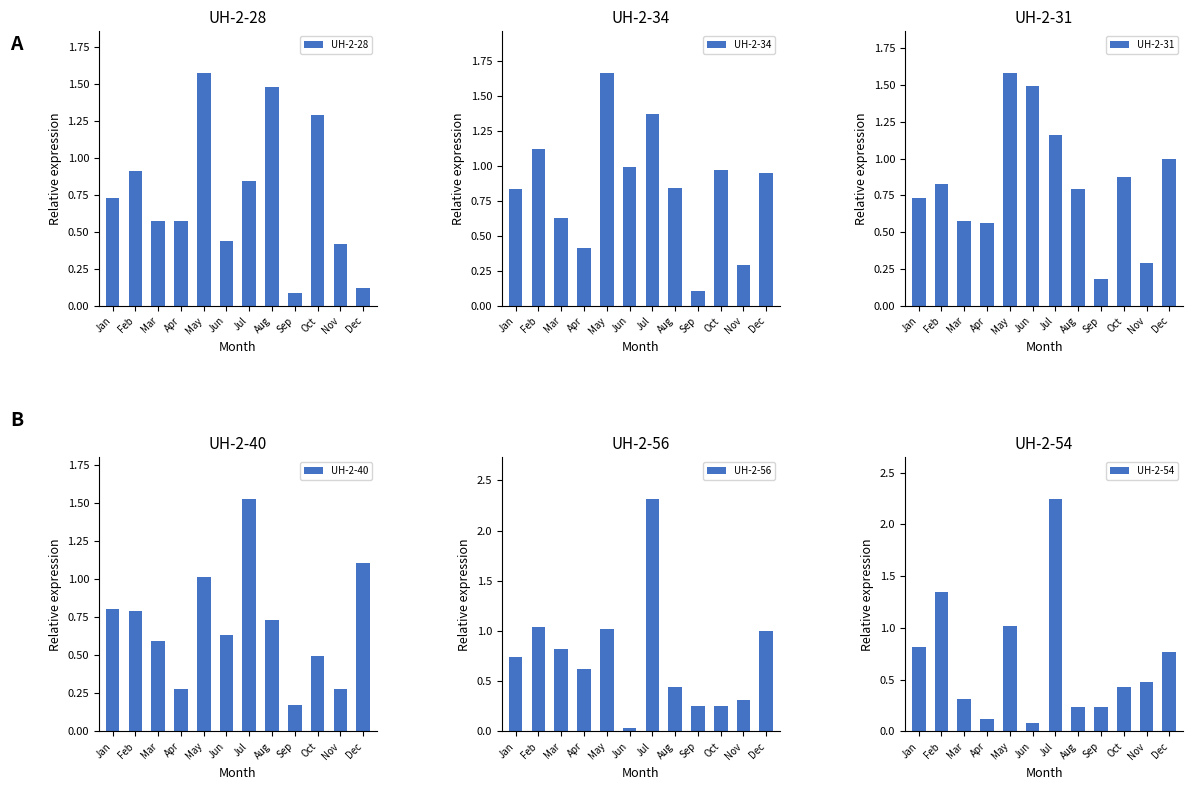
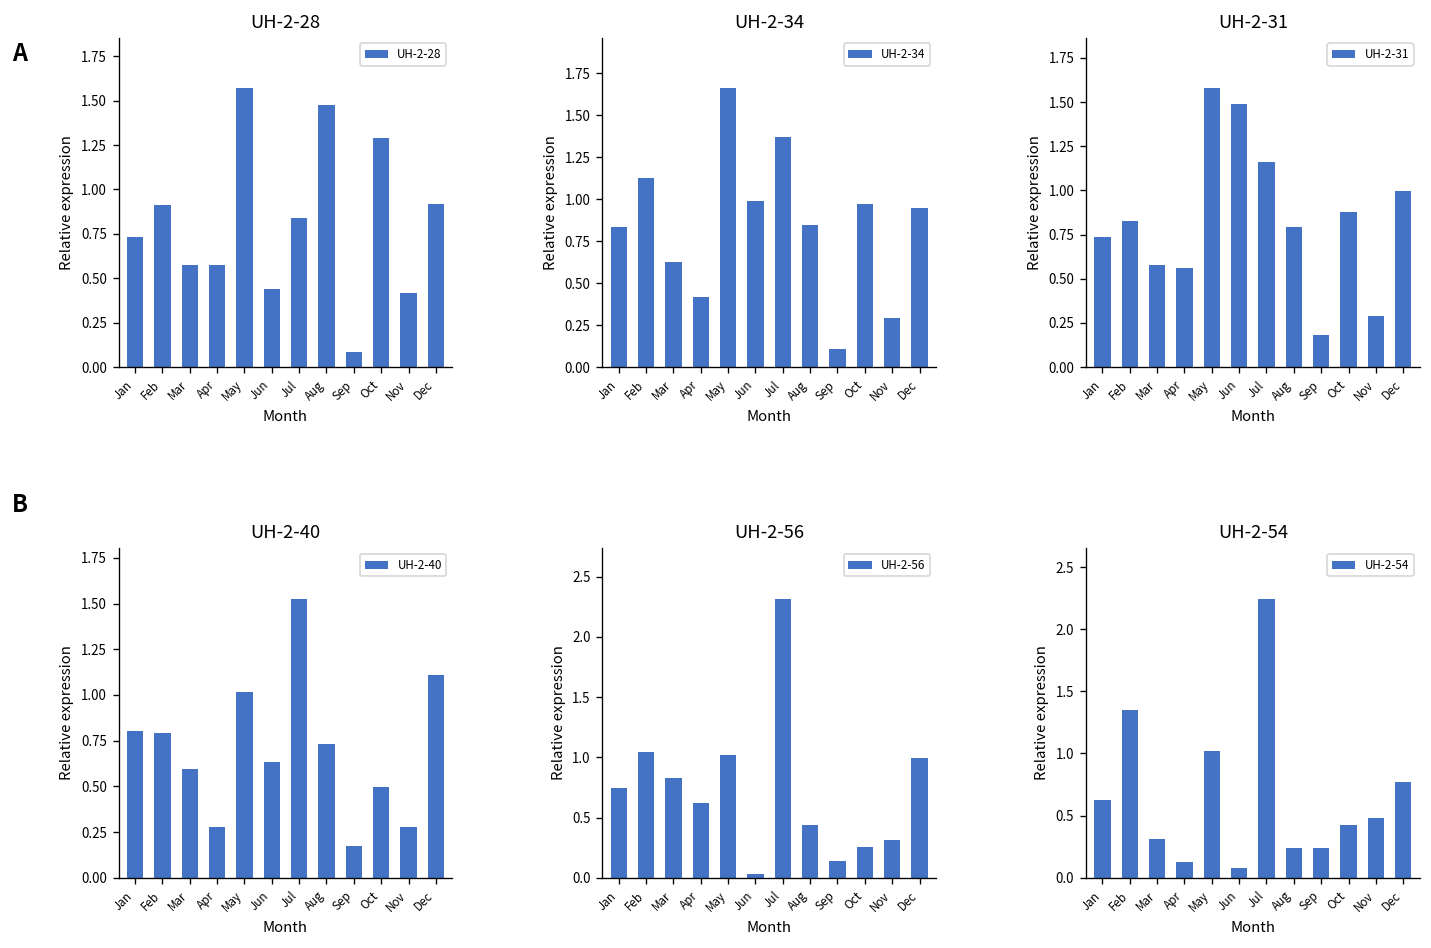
  {
    "UH-2-28": {
      "Jan": 0.73,
      "Feb": 0.91,
      "Mar": 0.57,
      "Apr": 0.57,
      "May": 1.57,
      "Jun": 0.44,
      "Jul": 0.84,
      "Aug": 1.48,
      "Sep": 0.09,
      "Oct": 1.29,
      "Nov": 0.42,
-     "Dec": 0.12
+     "Dec": 0.92
    },
    "UH-2-34": {
      "Jan": 0.83,
      "Feb": 1.12,
      "Mar": 0.63,
      "Apr": 0.41,
      "May": 1.66,
      "Jun": 0.99,
      "Jul": 1.37,
      "Aug": 0.84,
      "Sep": 0.10,
      "Oct": 0.97,
      "Nov": 0.29,
      "Dec": 0.95
    },
    "UH-2-31": {
      "Jan": 0.73,
      "Feb": 0.83,
      "Mar": 0.58,
      "Apr": 0.56,
      "May": 1.58,
      "Jun": 1.49,
      "Jul": 1.16,
      "Aug": 0.79,
      "Sep": 0.18,
      "Oct": 0.88,
      "Nov": 0.29,
      "Dec": 1.00
    },
    "UH-2-40": {
      "Jan": 0.80,
      "Feb": 0.79,
      "Mar": 0.60,
      "Apr": 0.28,
      "May": 1.01,
      "Jun": 0.63,
      "Jul": 1.53,
      "Aug": 0.73,
      "Sep": 0.18,
      "Oct": 0.50,
      "Nov": 0.28,
      "Dec": 1.11
    },
    "UH-2-56": {
      "Jan": 0.74,
      "Feb": 1.04,
      "Mar": 0.83,
      "Apr": 0.62,
      "May": 1.02,
      "Jun": 0.03,
      "Jul": 2.32,
      "Aug": 0.44,
-     "Sep": 0.25,
+     "Sep": 0.14,
      "Oct": 0.26,
      "Nov": 0.31,
      "Dec": 1.00
    },
    "UH-2-54": {
-     "Jan": 0.81,
+     "Jan": 0.63,
      "Feb": 1.35,
      "Mar": 0.31,
      "Apr": 0.12,
      "May": 1.02,
      "Jun": 0.08,
      "Jul": 2.25,
      "Aug": 0.24,
      "Sep": 0.24,
      "Oct": 0.43,
      "Nov": 0.48,
      "Dec": 0.77
    }
  }
